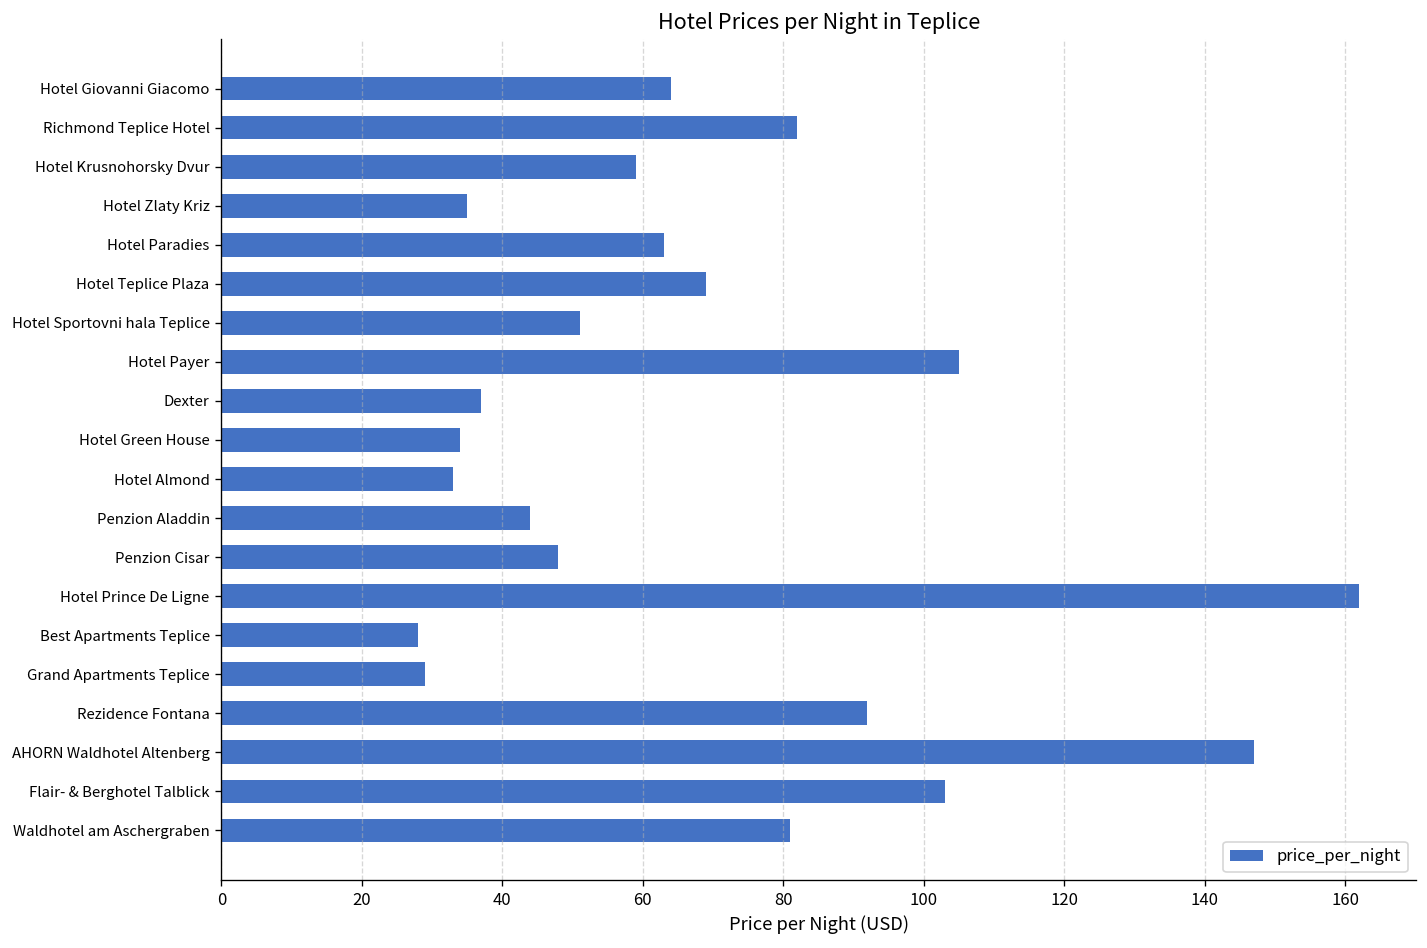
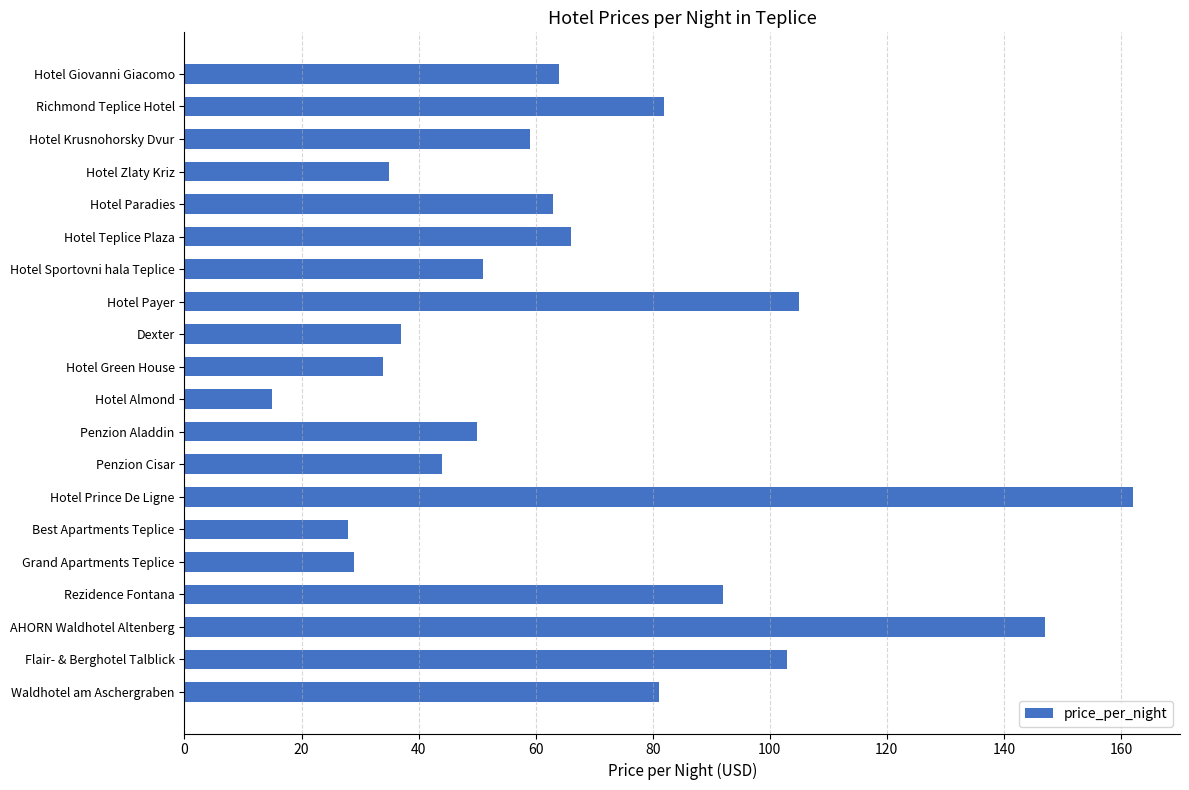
  {
    "Hotel Giovanni Giacomo": 64,
    "Richmond Teplice Hotel": 82,
    "Hotel Krusnohorsky Dvur": 59,
    "Hotel Zlaty Kriz": 35,
    "Hotel Paradies": 63,
-   "Hotel Teplice Plaza": 69,
+   "Hotel Teplice Plaza": 66,
    "Hotel Sportovni hala Teplice": 51,
    "Hotel Payer": 105,
    "Dexter": 37,
    "Hotel Green House": 34,
-   "Hotel Almond": 33,
-   "Penzion Aladdin": 44,
-   "Penzion Cisar": 48,
+   "Hotel Almond": 15,
+   "Penzion Aladdin": 50,
+   "Penzion Cisar": 44,
    "Hotel Prince De Ligne": 162,
    "Best Apartments Teplice": 28,
    "Grand Apartments Teplice": 29,
    "Rezidence Fontana": 92,
    "AHORN Waldhotel Altenberg": 147,
    "Flair- & Berghotel Talblick": 103,
    "Waldhotel am Aschergraben": 81
  }
